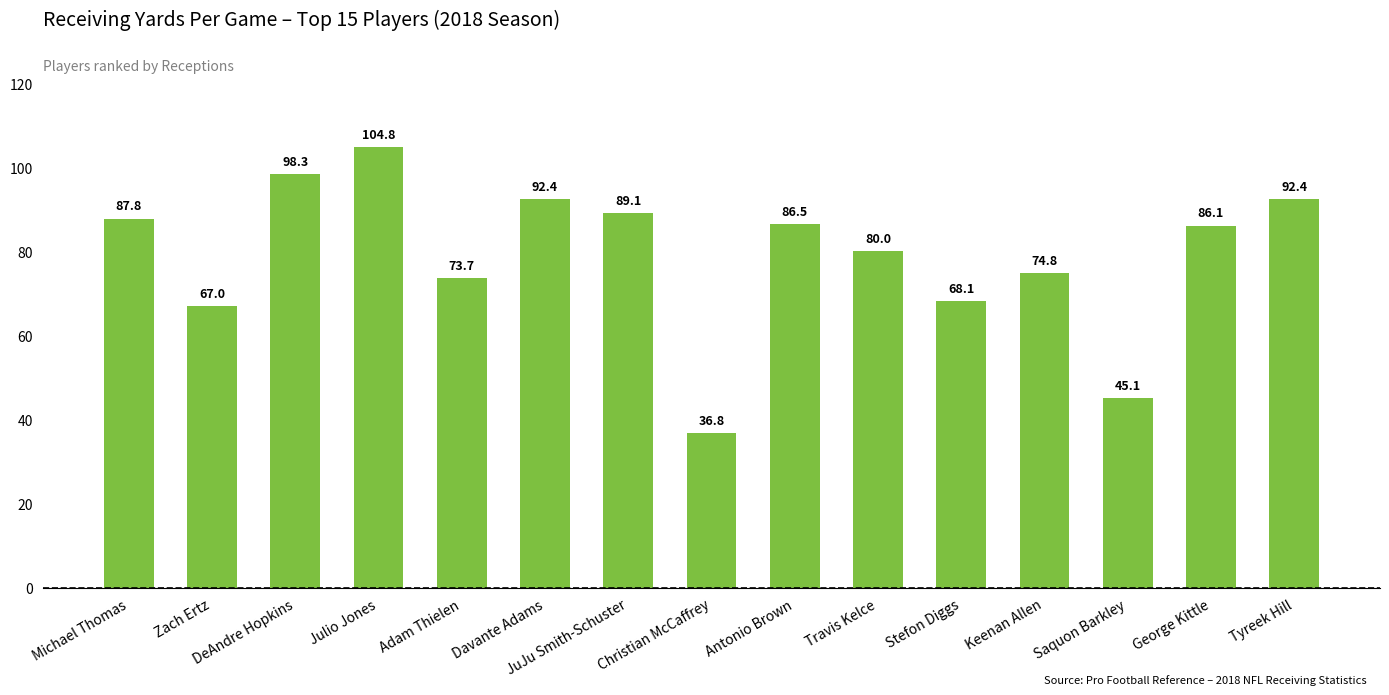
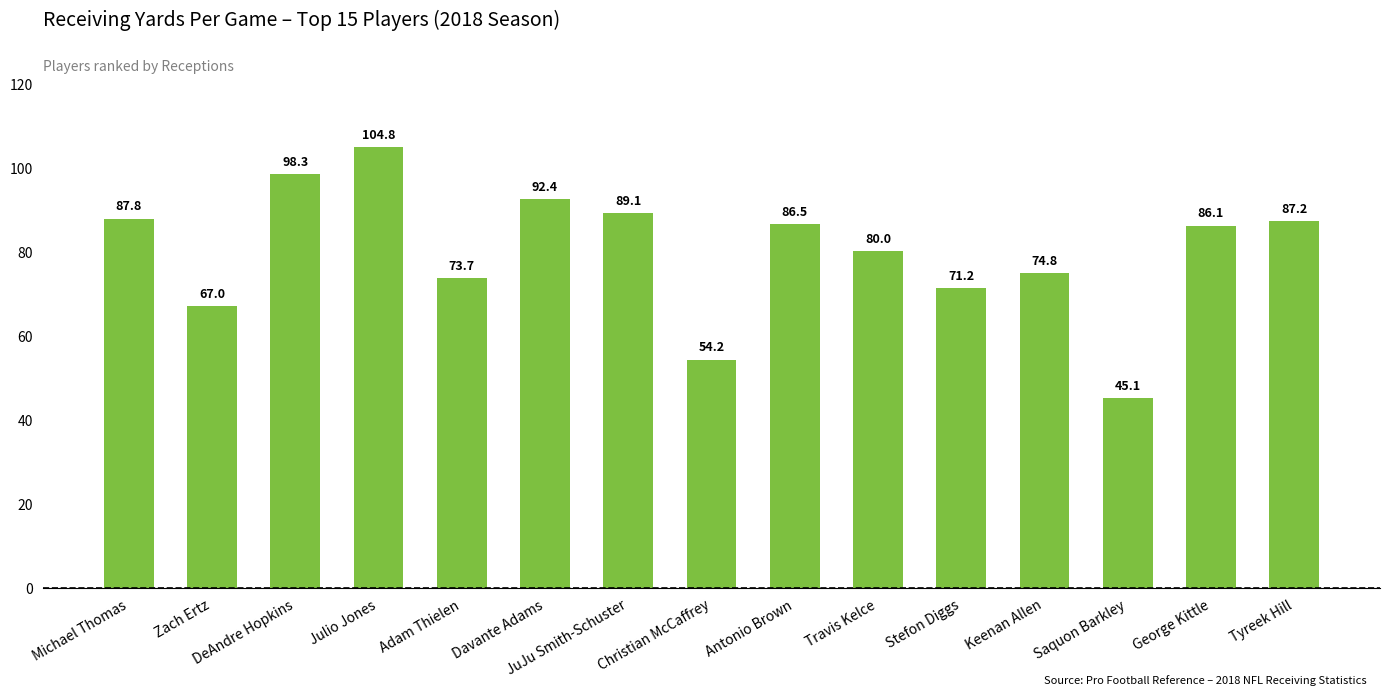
  {
    "Michael Thomas": 87.8,
    "Zach Ertz": 67.0,
    "DeAndre Hopkins": 98.3,
    "Julio Jones": 104.8,
    "Adam Thielen": 73.7,
    "Davante Adams": 92.4,
    "JuJu Smith-Schuster": 89.1,
-   "Christian McCaffrey": 36.8,
+   "Christian McCaffrey": 54.2,
    "Antonio Brown": 86.5,
    "Travis Kelce": 80.0,
-   "Stefon Diggs": 68.1,
+   "Stefon Diggs": 71.2,
    "Keenan Allen": 74.8,
    "Saquon Barkley": 45.1,
    "George Kittle": 86.1,
-   "Tyreek Hill": 92.4
+   "Tyreek Hill": 87.2
  }
